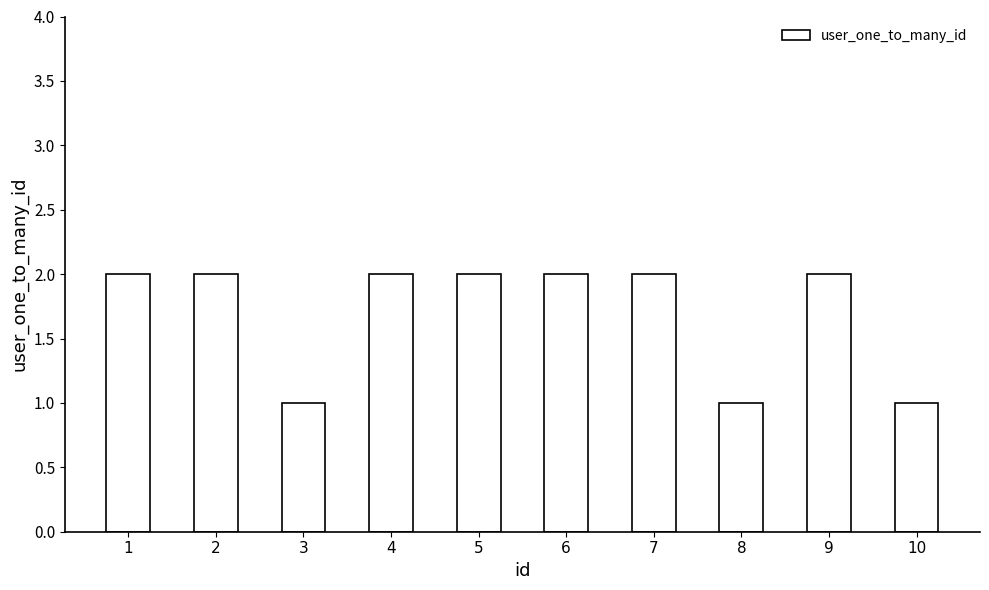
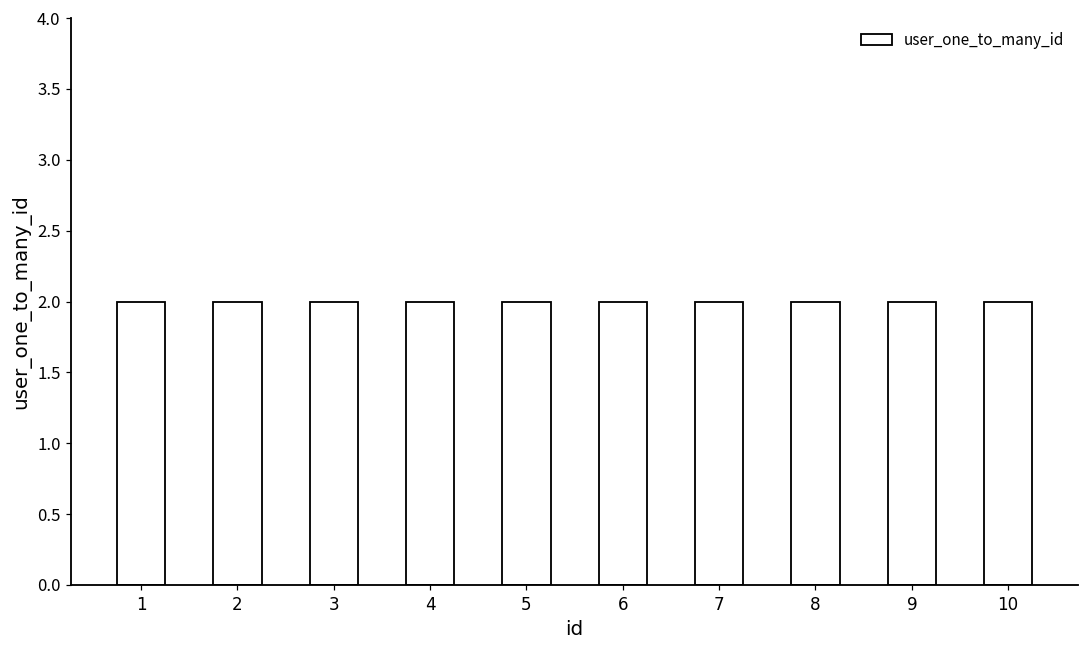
  {
    "1": 2,
    "2": 2,
-   "3": 1,
+   "3": 2,
    "4": 2,
    "5": 2,
    "6": 2,
    "7": 2,
-   "8": 1,
+   "8": 2,
    "9": 2,
-   "10": 1
+   "10": 2
  }
